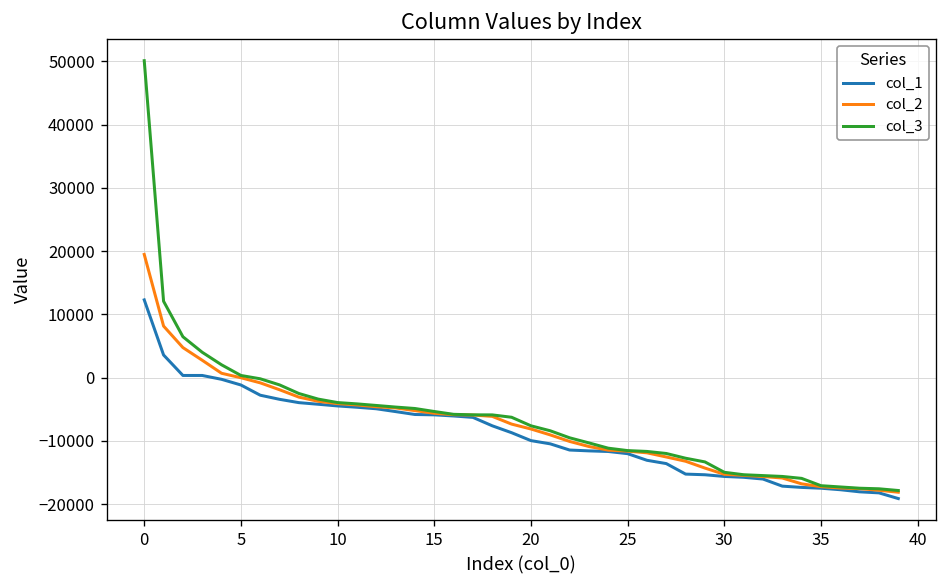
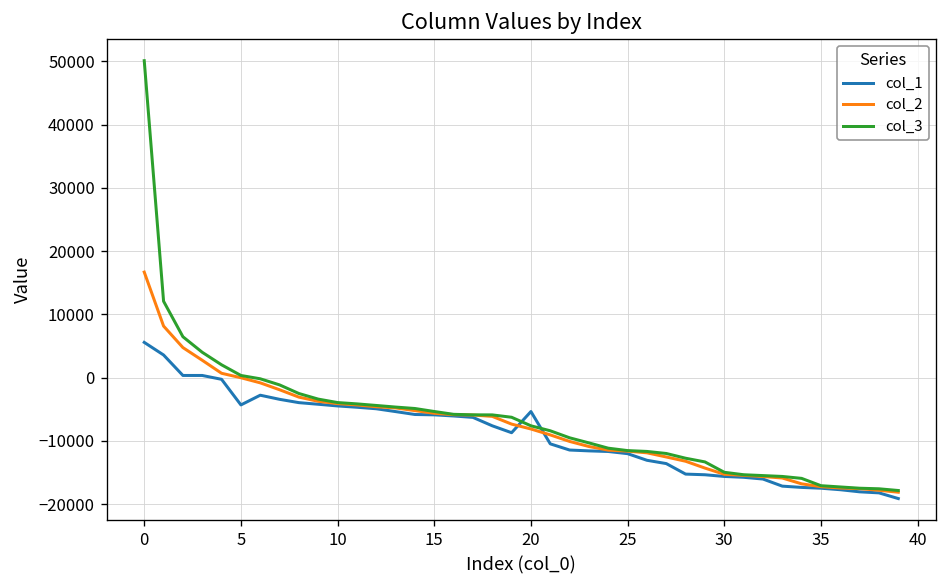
  {
    "col_1": {
-     "0": 12000,
-     "5": -1000,
-     "20": -10000
+     "0": 6000,
+     "5": -4000,
+     "20": -5000
    },
    "col_2": {
-     "0": 19000,
+     "0": 17000,
      "20": -8000
    },
    "col_3": {
      "0": 50000,
      "20": -8000
    }
  }
